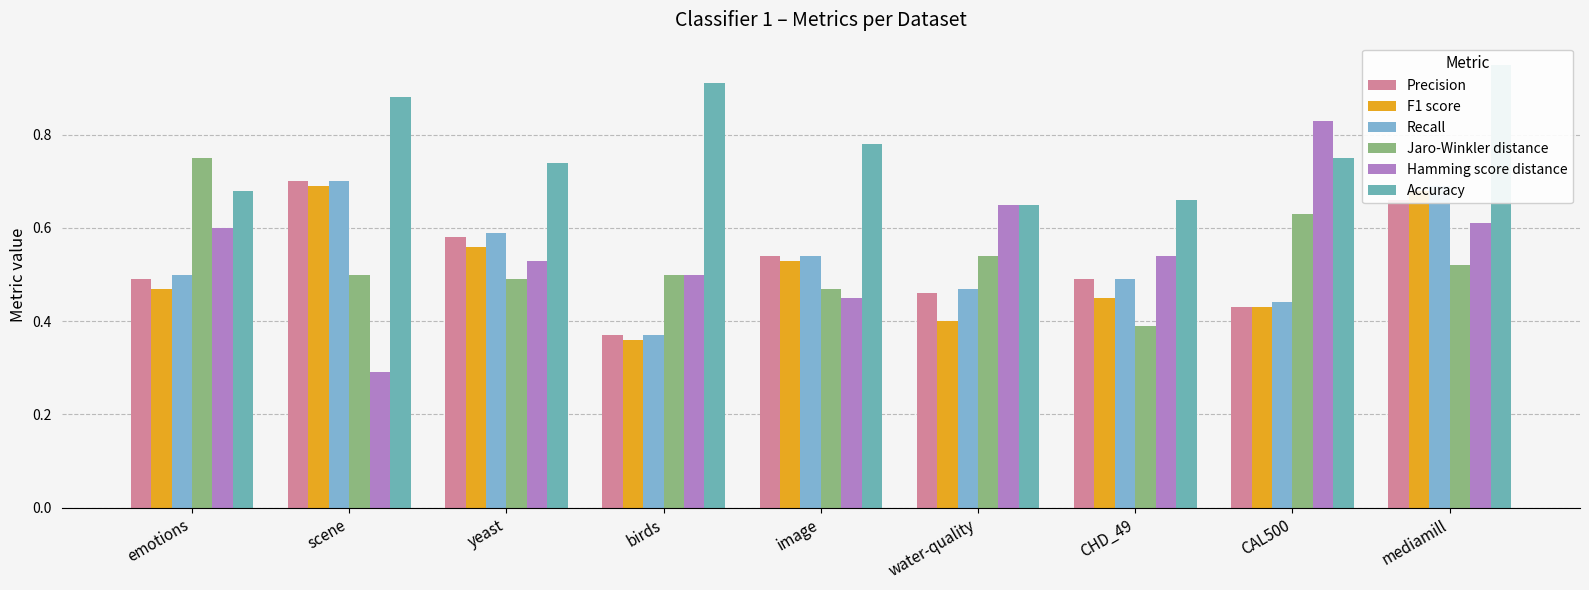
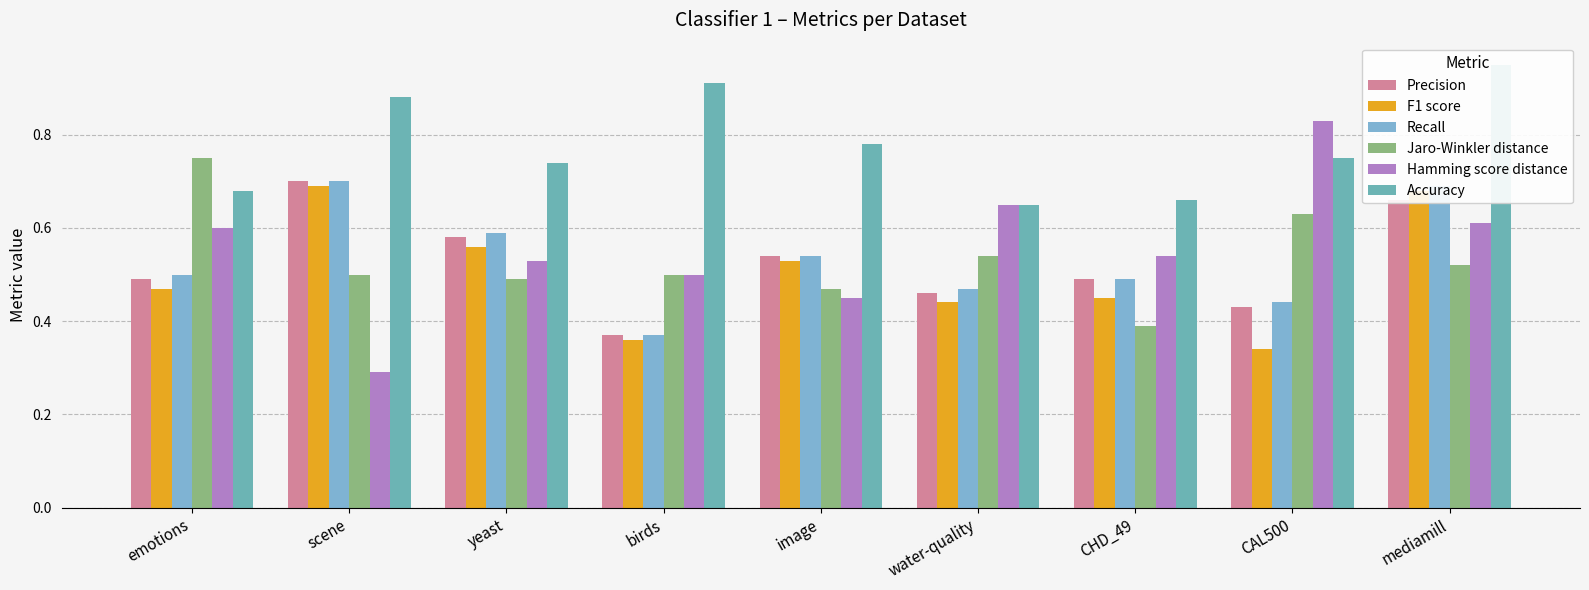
  {
    "F1 score": {
      "emotions": 0.47,
      "scene": 0.69,
      "yeast": 0.56,
      "birds": 0.36,
      "image": 0.53,
-     "water-quality": 0.40,
+     "water-quality": 0.44,
      "CHD_49": 0.45,
-     "CAL500": 0.43
+     "CAL500": 0.34
    },
    "Jaro-Winkler distance": {
      "emotions": 0.75,
      "scene": 0.50,
      "yeast": 0.49,
      "birds": 0.50,
      "image": 0.47,
      "water-quality": 0.54,
      "CHD_49": 0.39,
      "CAL500": 0.63,
      "mediamill": 0.52
    }
  }
